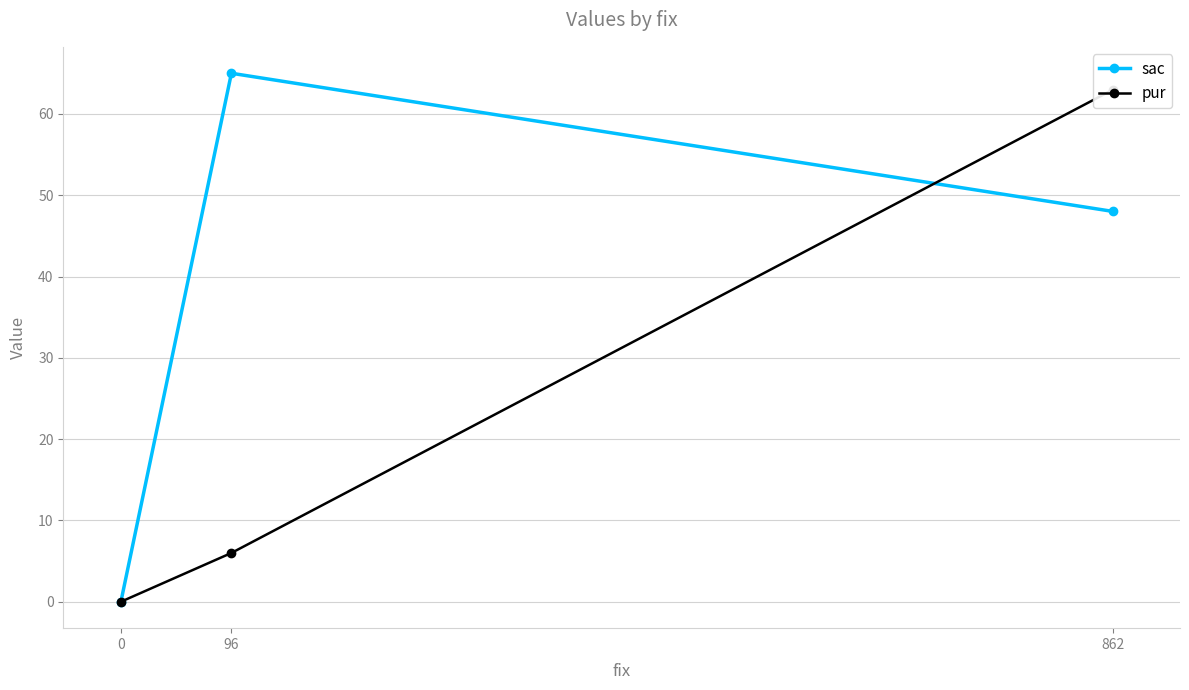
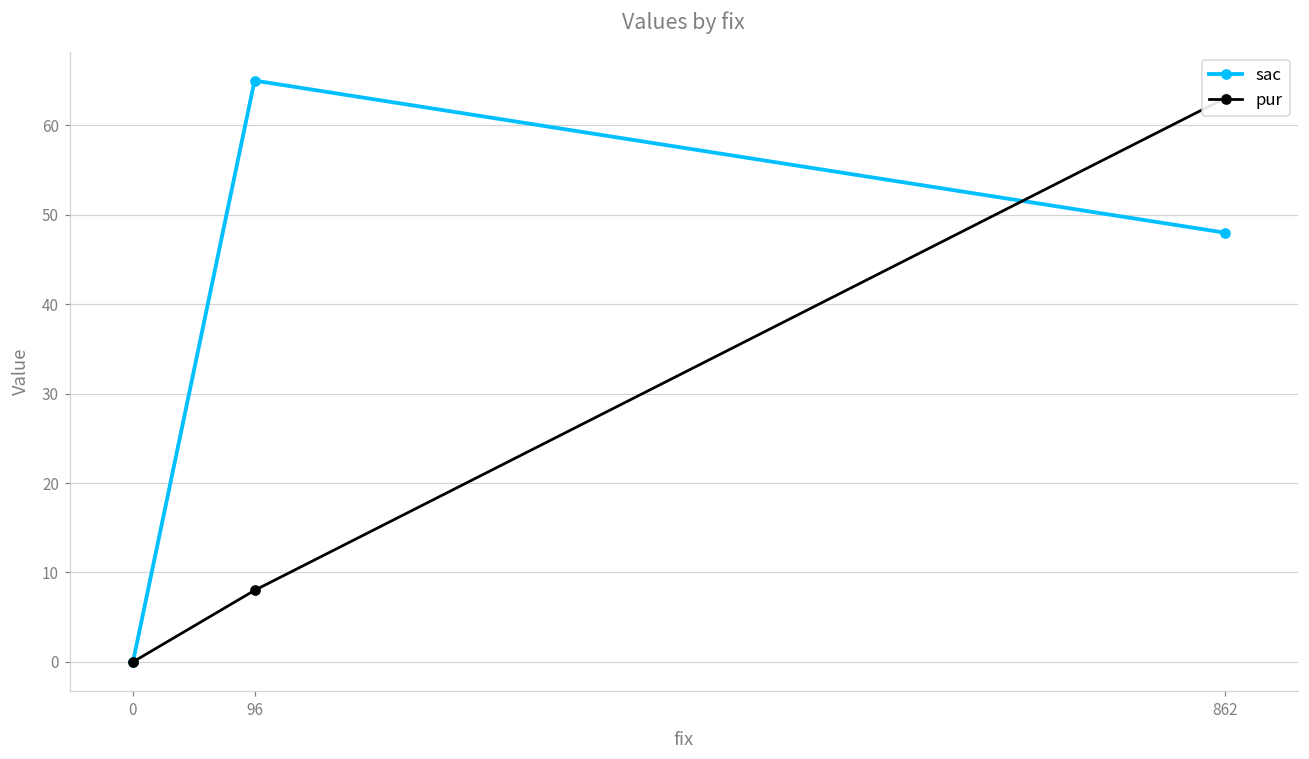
  {
    "sac": {
      "96": 65,
      "862": 48
    },
    "pur": {
-     "96": 6
+     "96": 8
    }
  }
